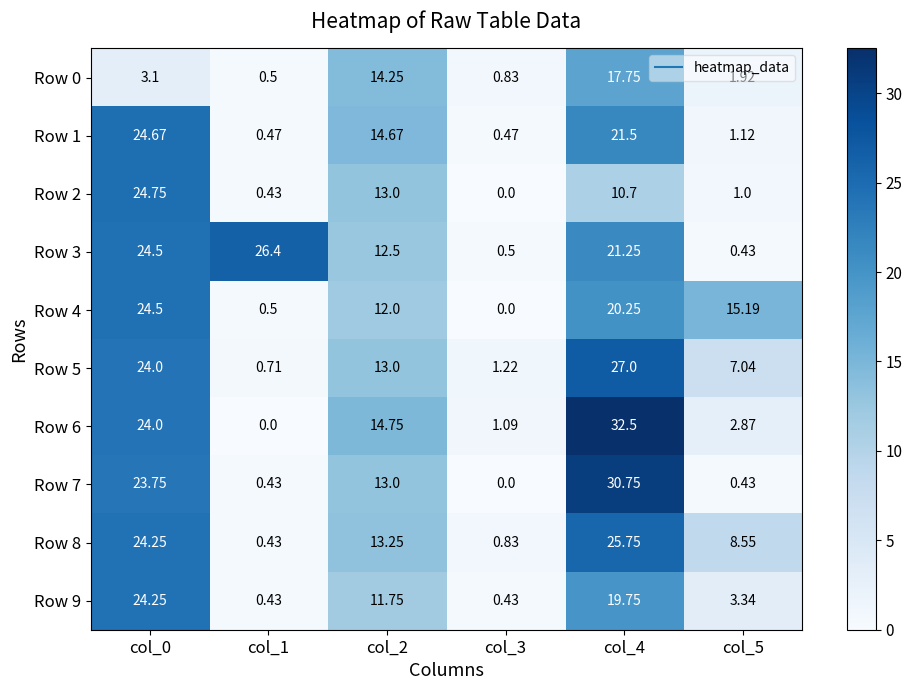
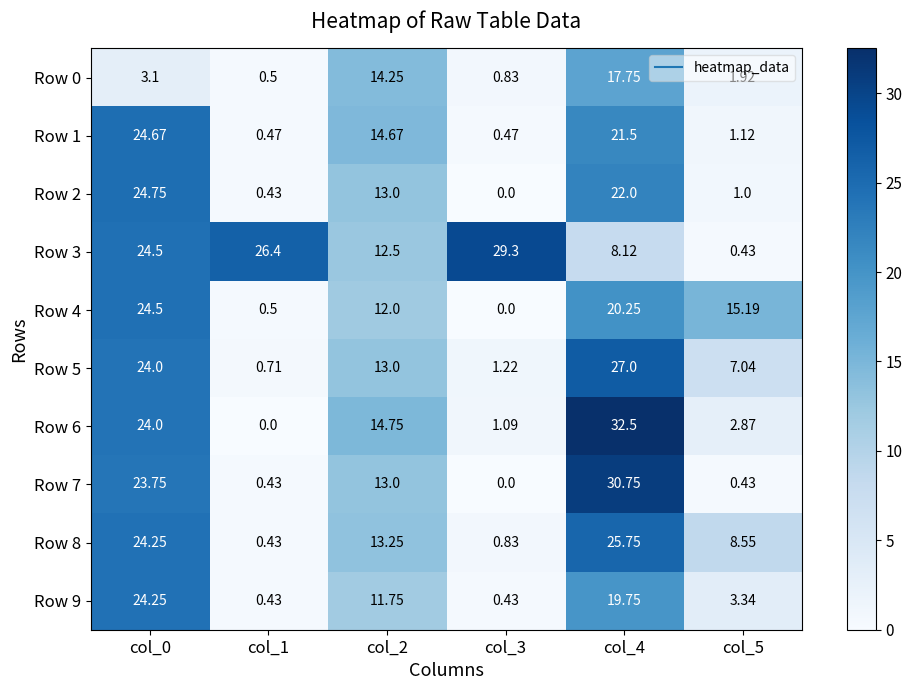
  {
    "Row 0": {
      "col_0": 3.1,
      "col_1": 0.5,
      "col_2": 14.25,
      "col_3": 0.83,
      "col_4": 17.75
    },
    "Row 1": {
      "col_0": 24.67,
      "col_1": 0.47,
      "col_2": 14.67,
      "col_3": 0.47,
      "col_4": 21.5,
      "col_5": 1.12
    },
    "Row 2": {
      "col_0": 24.75,
      "col_1": 0.43,
      "col_2": 13.0,
      "col_3": 0.0,
-     "col_4": 10.7,
+     "col_4": 22.0,
      "col_5": 1.0
    },
    "Row 3": {
      "col_0": 24.5,
      "col_1": 26.4,
      "col_2": 12.5,
-     "col_3": 0.5,
-     "col_4": 21.25,
+     "col_3": 29.3,
+     "col_4": 8.12,
      "col_5": 0.43
    },
    "Row 4": {
      "col_0": 24.5,
      "col_1": 0.5,
      "col_2": 12.0,
      "col_3": 0.0,
      "col_4": 20.25,
      "col_5": 15.19
    },
    "Row 5": {
      "col_0": 24.0,
      "col_1": 0.71,
      "col_2": 13.0,
      "col_3": 1.22,
      "col_4": 27.0,
      "col_5": 7.04
    },
    "Row 6": {
      "col_0": 24.0,
      "col_1": 0.0,
      "col_2": 14.75,
      "col_3": 1.09,
      "col_4": 32.5,
      "col_5": 2.87
    },
    "Row 7": {
      "col_0": 23.75,
      "col_1": 0.43,
      "col_2": 13.0,
      "col_3": 0.0,
      "col_4": 30.75,
      "col_5": 0.43
    },
    "Row 8": {
      "col_0": 24.25,
      "col_1": 0.43,
      "col_2": 13.25,
      "col_3": 0.83,
      "col_4": 25.75,
      "col_5": 8.55
    },
    "Row 9": {
      "col_0": 24.25,
      "col_1": 0.43,
      "col_2": 11.75,
      "col_3": 0.43,
      "col_4": 19.75,
      "col_5": 3.34
    }
  }
